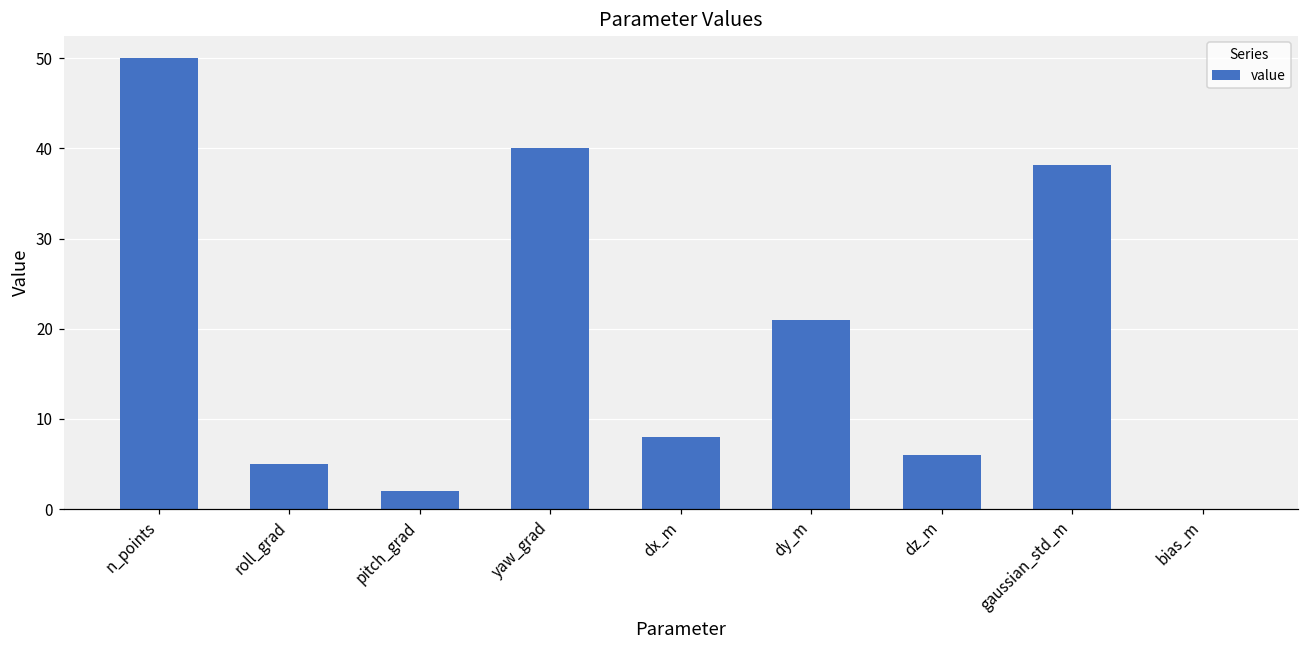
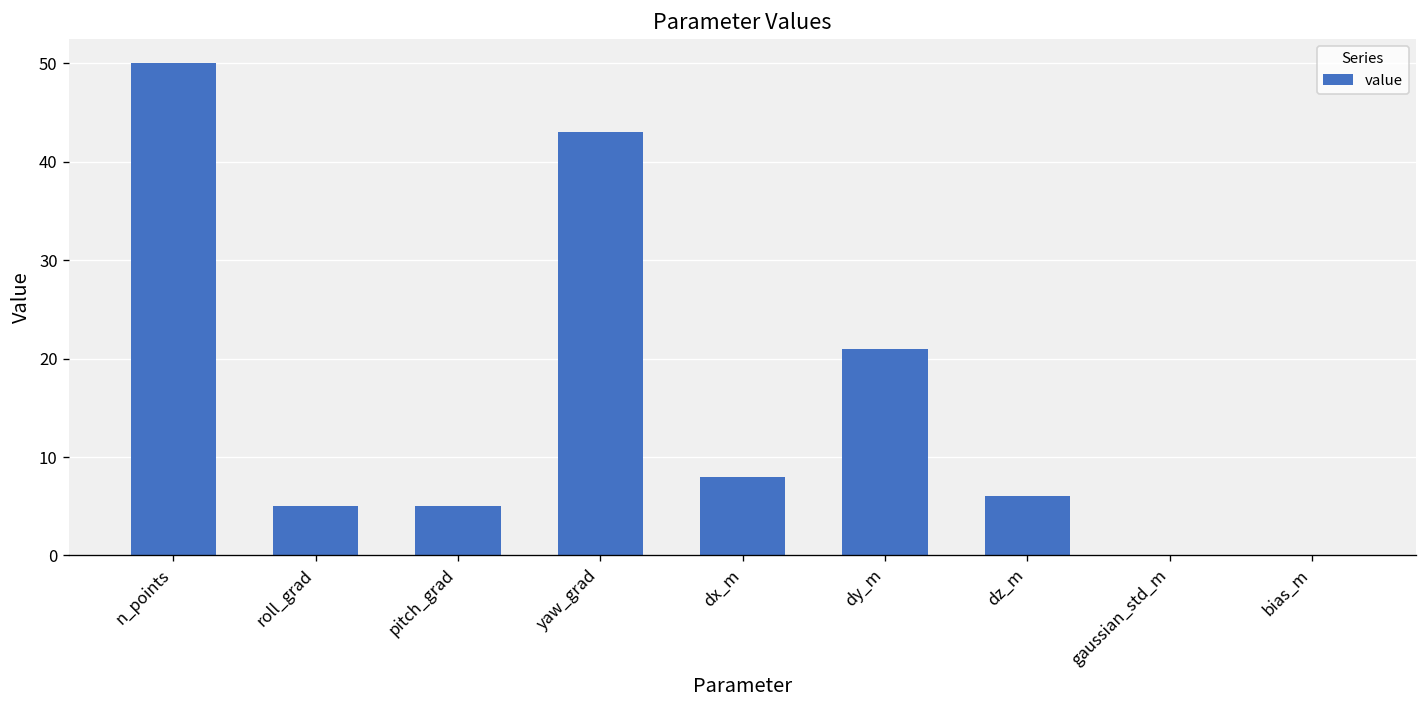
  {
    "n_points": 50,
    "roll_grad": 5,
-   "pitch_grad": 2,
-   "yaw_grad": 40,
+   "pitch_grad": 5,
+   "yaw_grad": 43,
    "dx_m": 8,
    "dy_m": 21,
    "dz_m": 6,
-   "gaussian_std_m": 38
+   "gaussian_std_m": 0
  }
